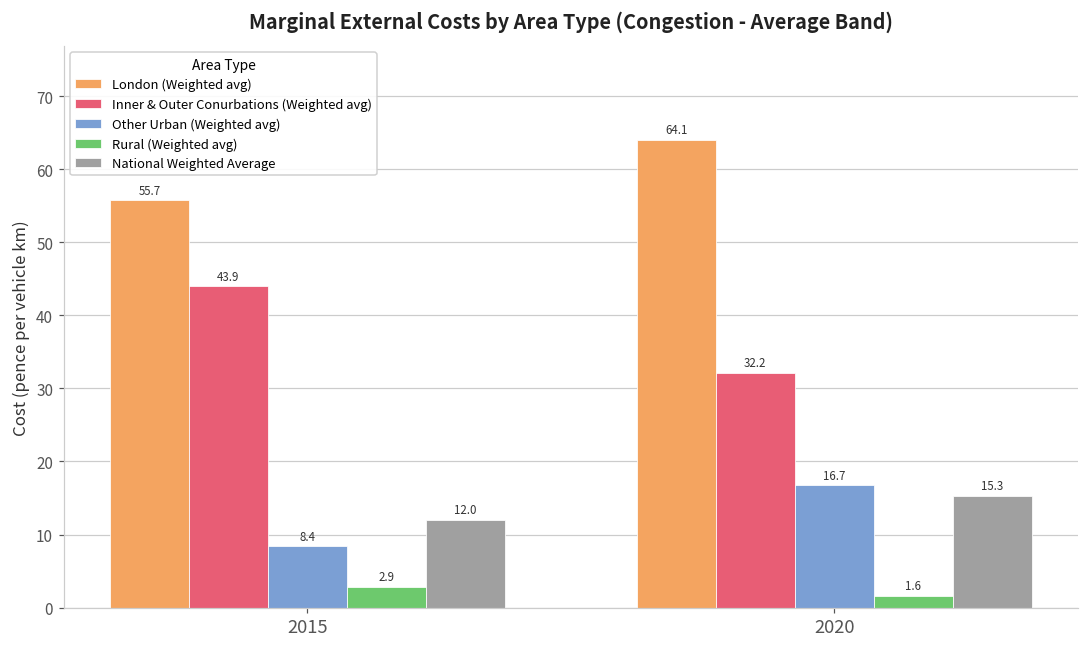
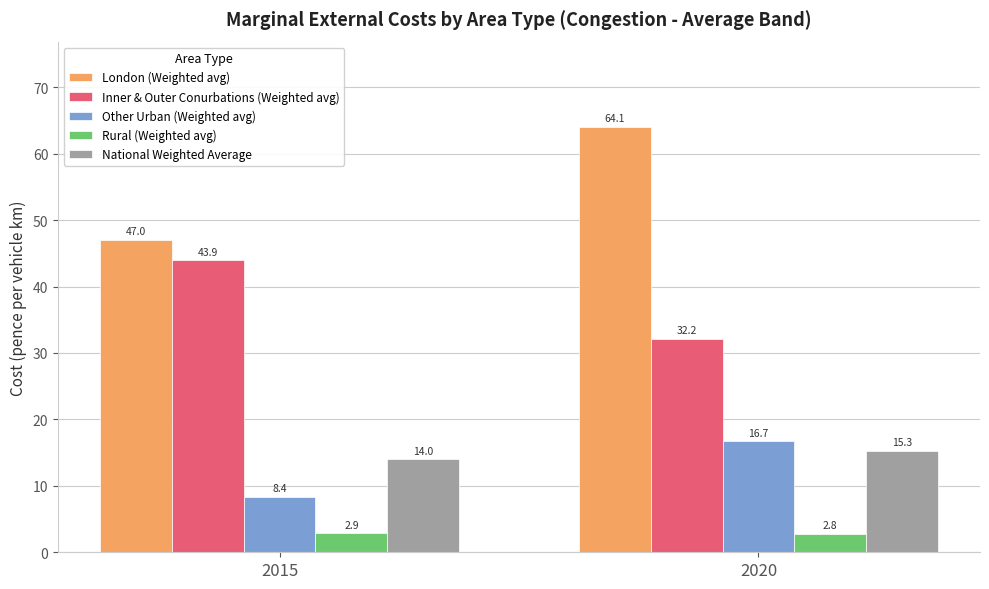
  {
    "London (Weighted avg)": {
-     "2015": 55.7,
+     "2015": 47.0,
      "2020": 64.1
    },
    "Inner & Outer Conurbations (Weighted avg)": {
      "2015": 43.9,
      "2020": 32.2
    },
    "Other Urban (Weighted avg)": {
      "2015": 8.4,
      "2020": 16.7
    },
    "Rural (Weighted avg)": {
      "2015": 2.9,
-     "2020": 1.6
+     "2020": 2.8
    },
    "National Weighted Average": {
-     "2015": 12.0,
+     "2015": 14.0,
      "2020": 15.3
    }
  }
